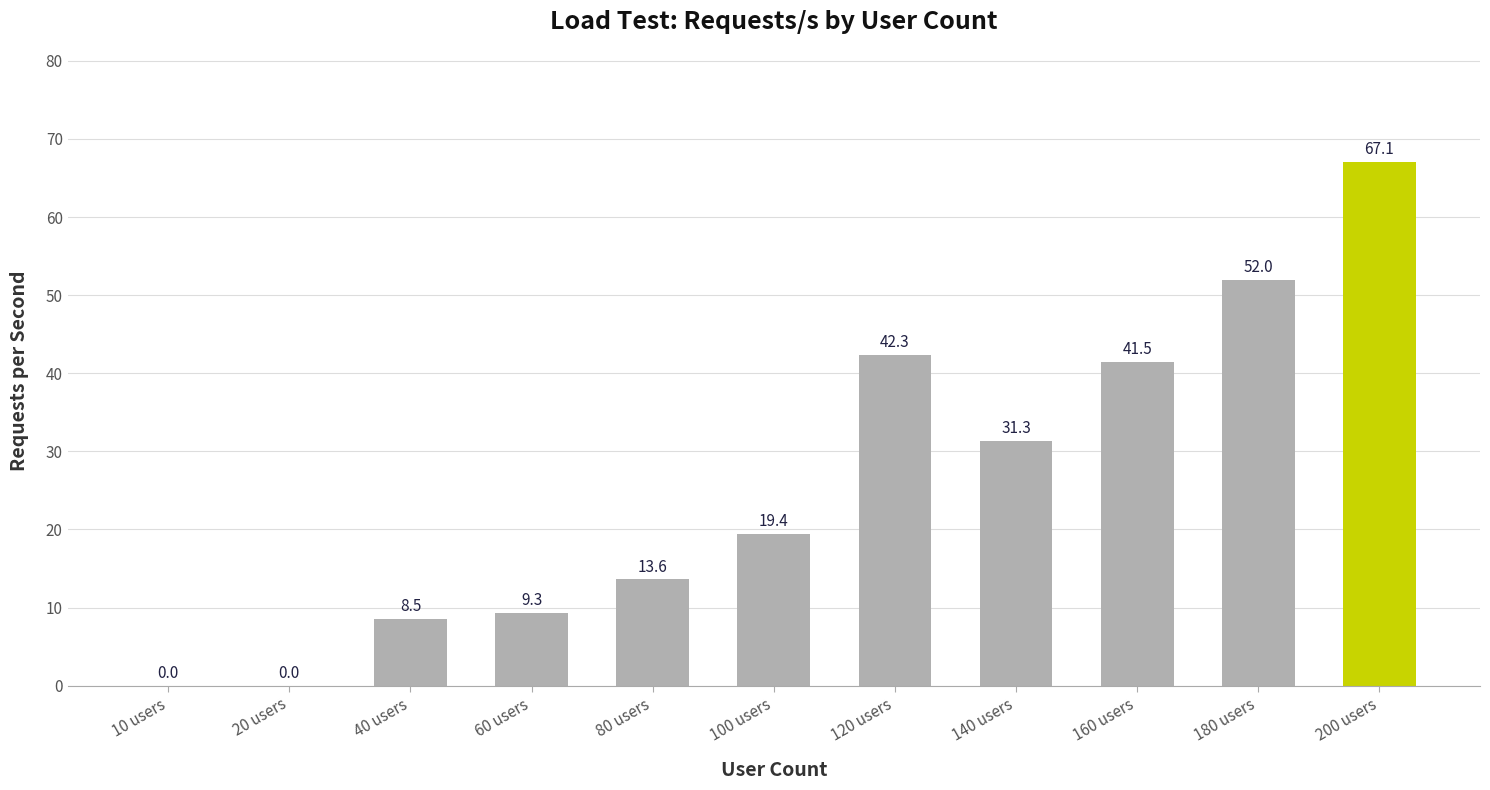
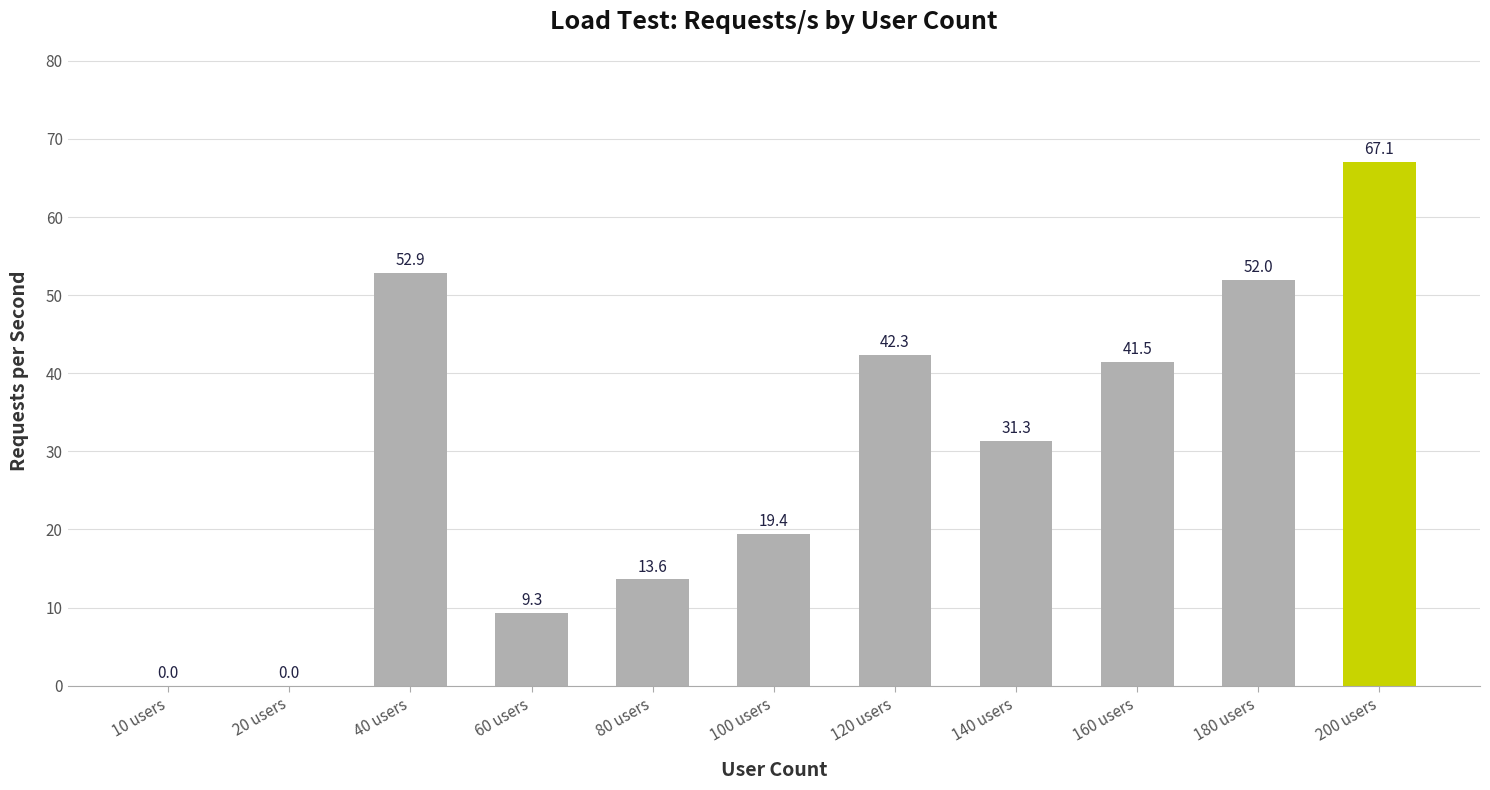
  {
    "10 users": 0.0,
    "20 users": 0.0,
-   "40 users": 8.5,
+   "40 users": 52.9,
    "60 users": 9.3,
    "80 users": 13.6,
    "100 users": 19.4,
    "120 users": 42.3,
    "140 users": 31.3,
    "160 users": 41.5,
    "180 users": 52.0,
    "200 users": 67.1
  }
